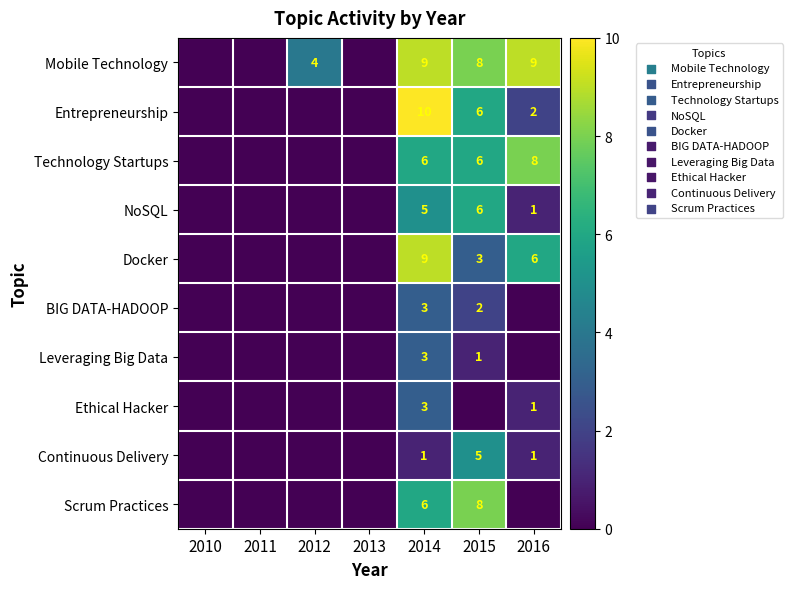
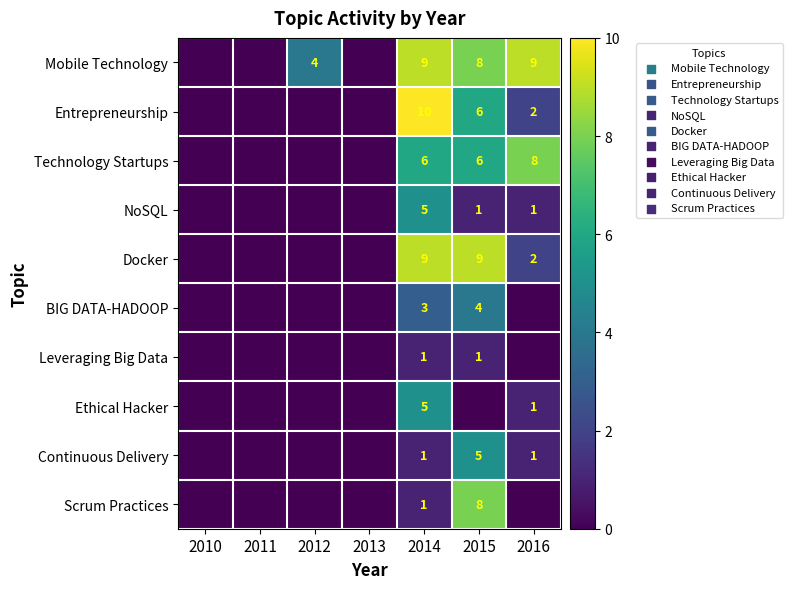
  {
    "Mobile Technology": {
      "2012": 4,
      "2014": 9,
      "2015": 8,
      "2016": 9
    },
    "Entrepreneurship": {
      "2015": 6,
      "2016": 2
    },
    "Technology Startups": {
      "2014": 6,
      "2015": 6,
      "2016": 8
    },
    "NoSQL": {
      "2014": 5,
-     "2015": 6,
+     "2015": 1,
      "2016": 1
    },
    "Docker": {
      "2014": 9,
-     "2015": 3,
-     "2016": 6
+     "2015": 9,
+     "2016": 2
    },
    "BIG DATA-HADOOP": {
      "2014": 3,
-     "2015": 2
+     "2015": 4
    },
    "Leveraging Big Data": {
-     "2014": 3,
+     "2014": 1,
      "2015": 1
    },
    "Ethical Hacker": {
-     "2014": 3,
+     "2014": 5,
      "2016": 1
    },
    "Continuous Delivery": {
      "2014": 1,
      "2015": 5,
      "2016": 1
    },
    "Scrum Practices": {
-     "2014": 6,
+     "2014": 1,
      "2015": 8
    }
  }
